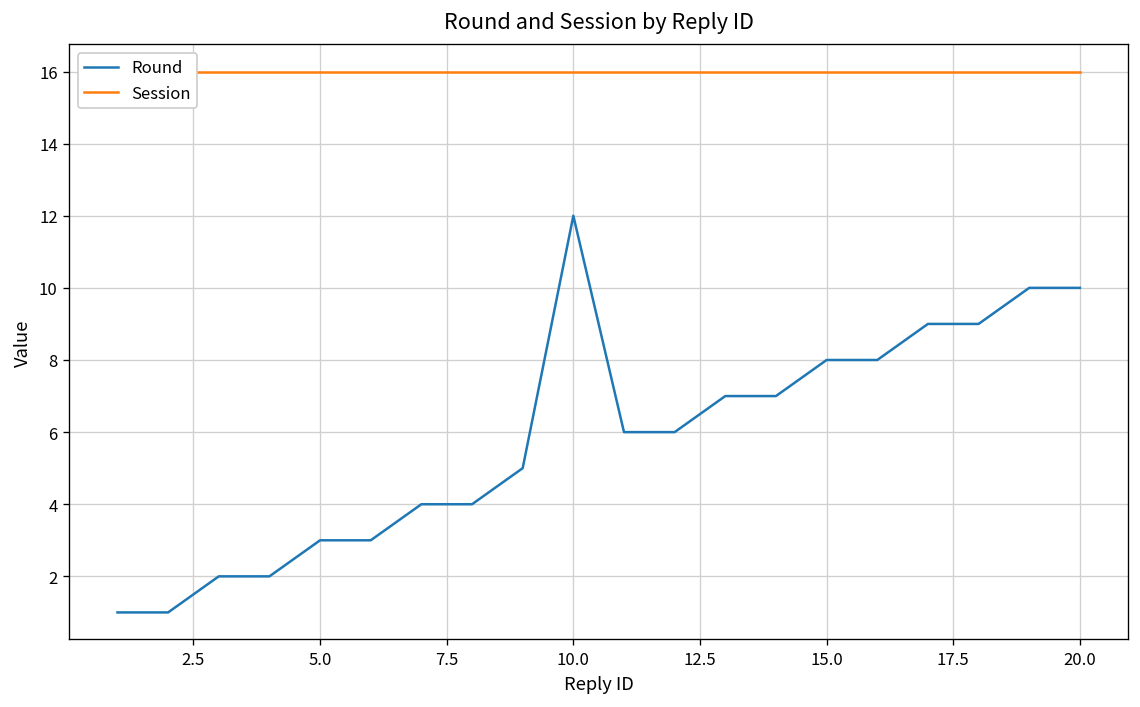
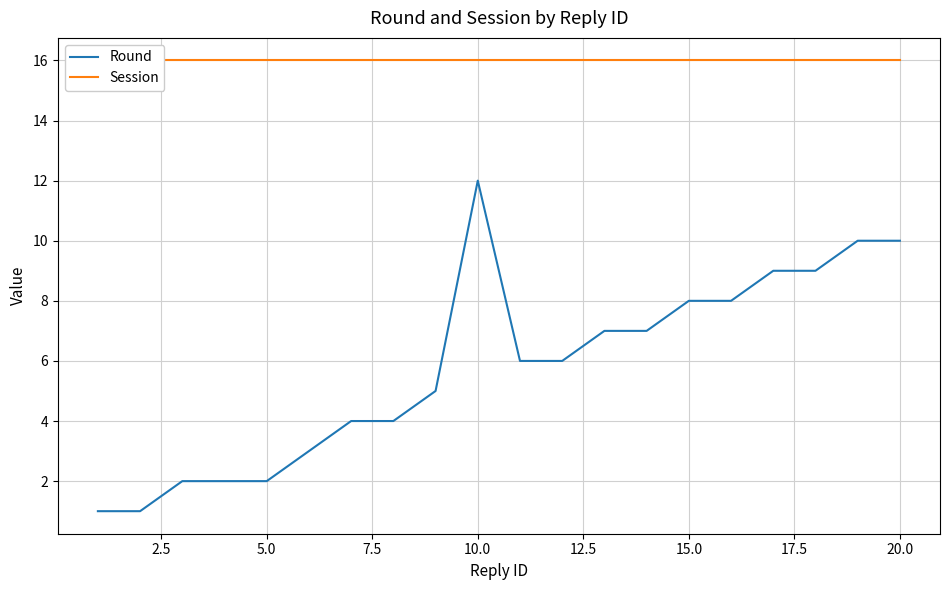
  {
    "Round": {
-     "5.0": 3,
+     "5.0": 2,
      "10.0": 12,
      "15.0": 8,
      "20.0": 10
    },
    "Session": {
      "5.0": 16,
      "10.0": 16,
      "15.0": 16,
      "20.0": 16
    }
  }
